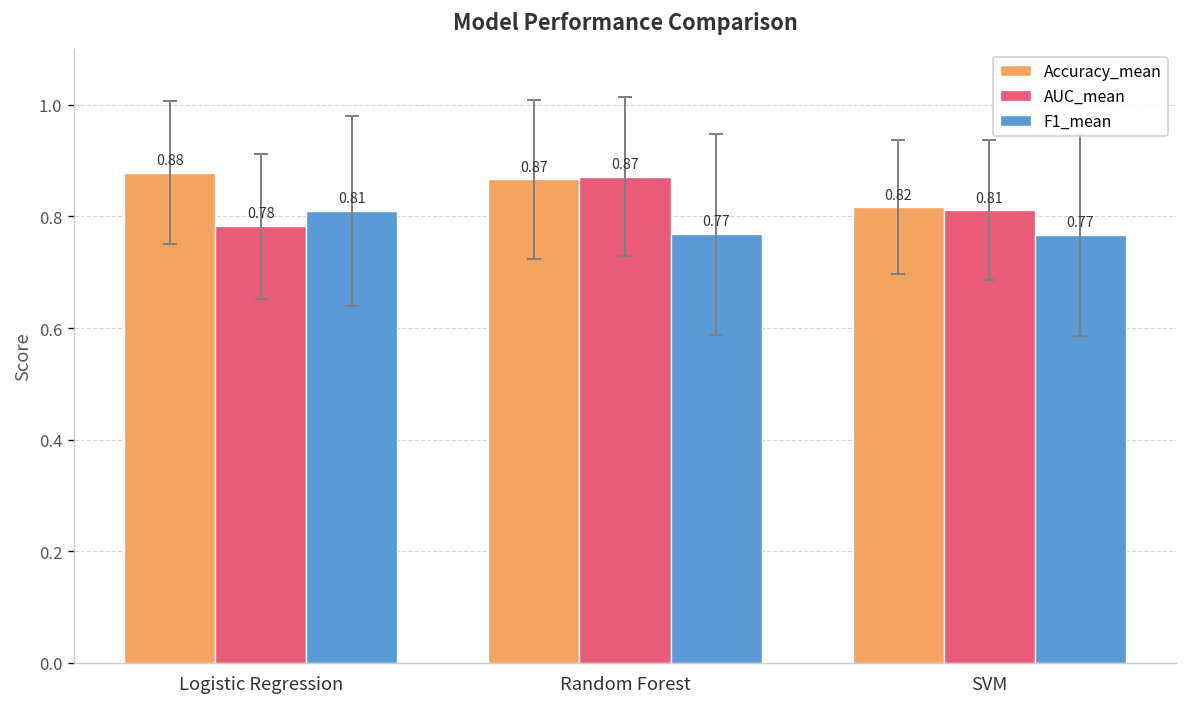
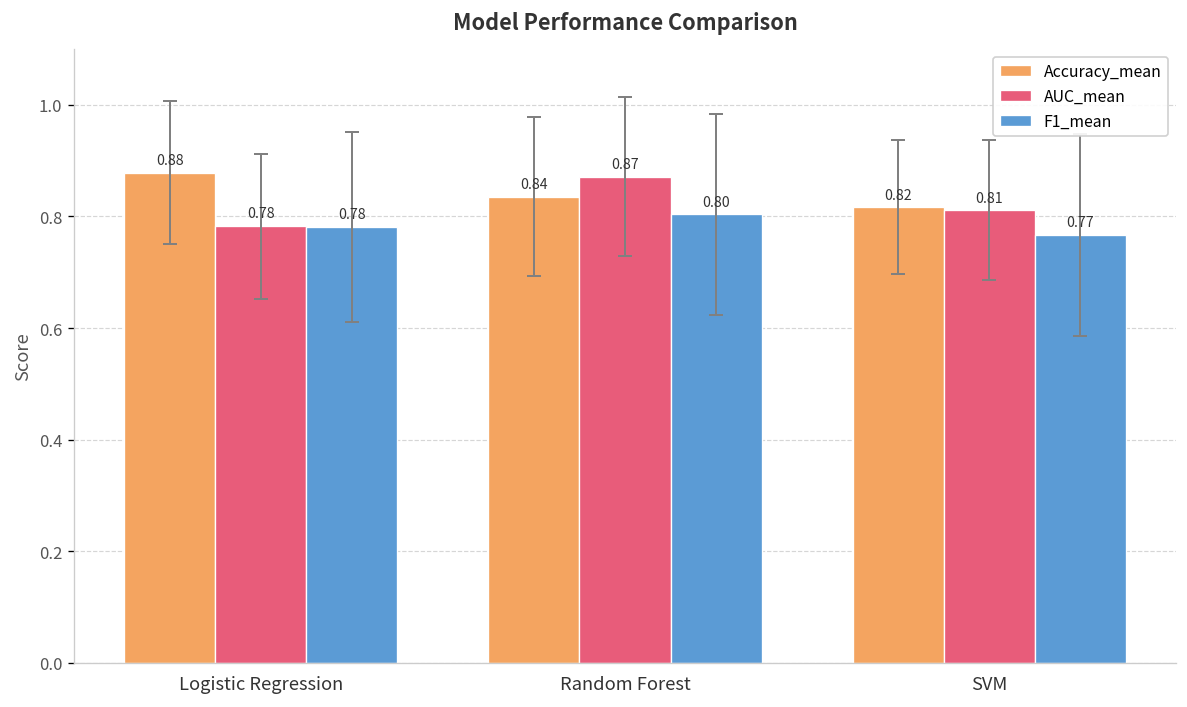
  {
    "Accuracy_mean": {
      "Logistic Regression": 0.88,
-     "Random Forest": 0.87,
+     "Random Forest": 0.84,
      "SVM": 0.82
    },
    "AUC_mean": {
      "Logistic Regression": 0.78,
      "Random Forest": 0.87,
      "SVM": 0.81
    },
    "F1_mean": {
-     "Logistic Regression": 0.81,
-     "Random Forest": 0.77,
+     "Logistic Regression": 0.78,
+     "Random Forest": 0.80,
      "SVM": 0.77
    }
  }
